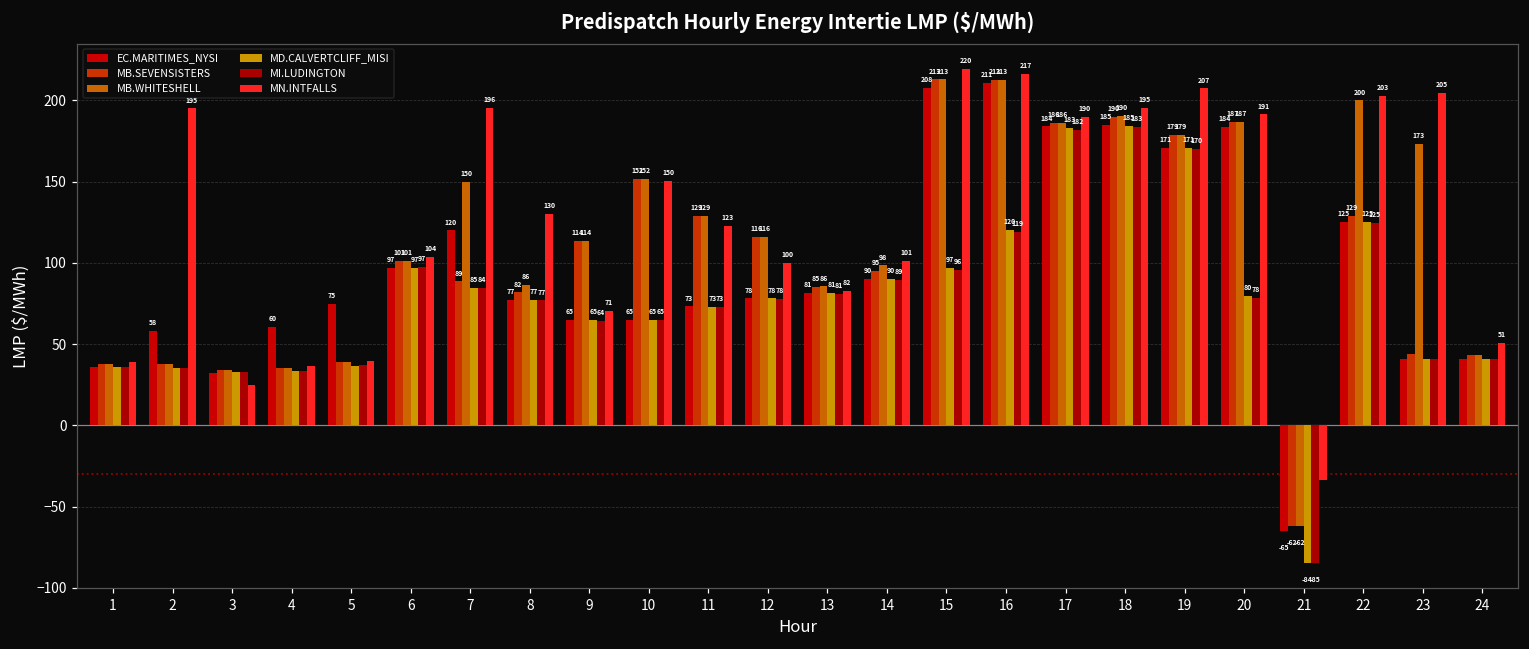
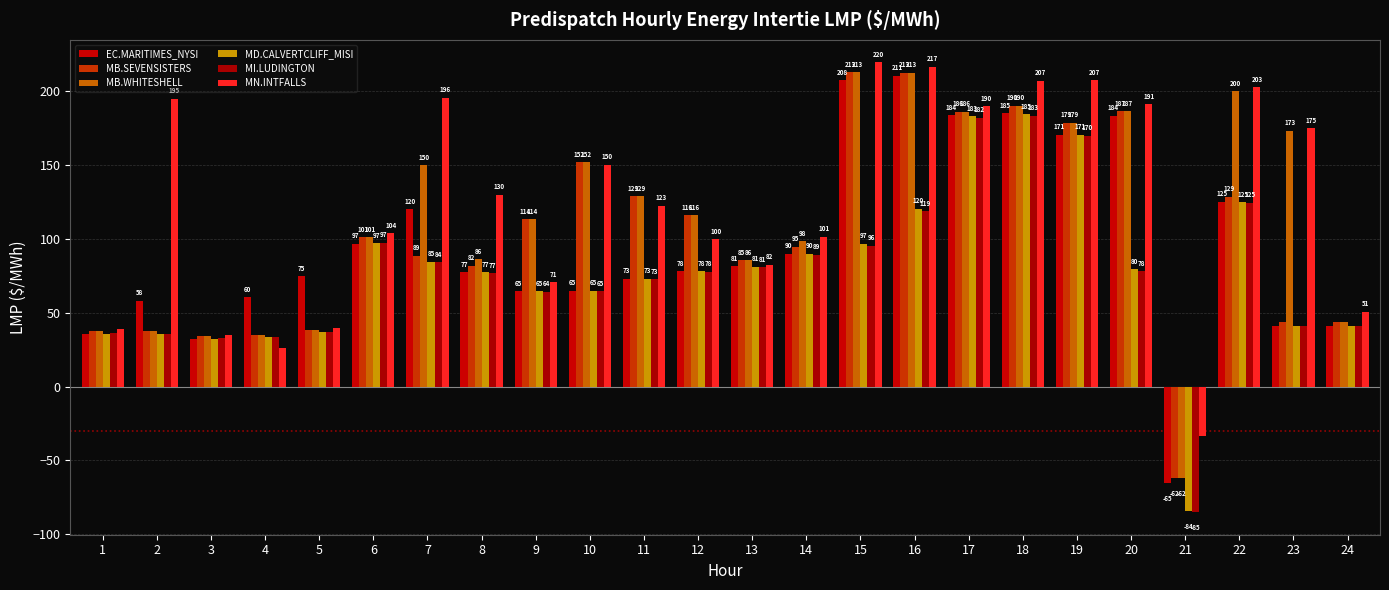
  {
    "MN.INTFALLS": {
-     "3": 25,
-     "4": 36,
+     "3": 35,
+     "4": 26,
      "6": 104,
      "7": 196,
      "8": 130,
      "9": 71,
      "10": 150,
      "11": 123,
      "12": 100,
      "13": 82,
      "14": 101,
      "15": 220,
      "16": 217,
      "17": 190,
-     "18": 195,
+     "18": 207,
      "19": 207,
      "20": 191,
      "22": 203,
-     "23": 205,
+     "23": 175,
      "24": 51
    }
  }
